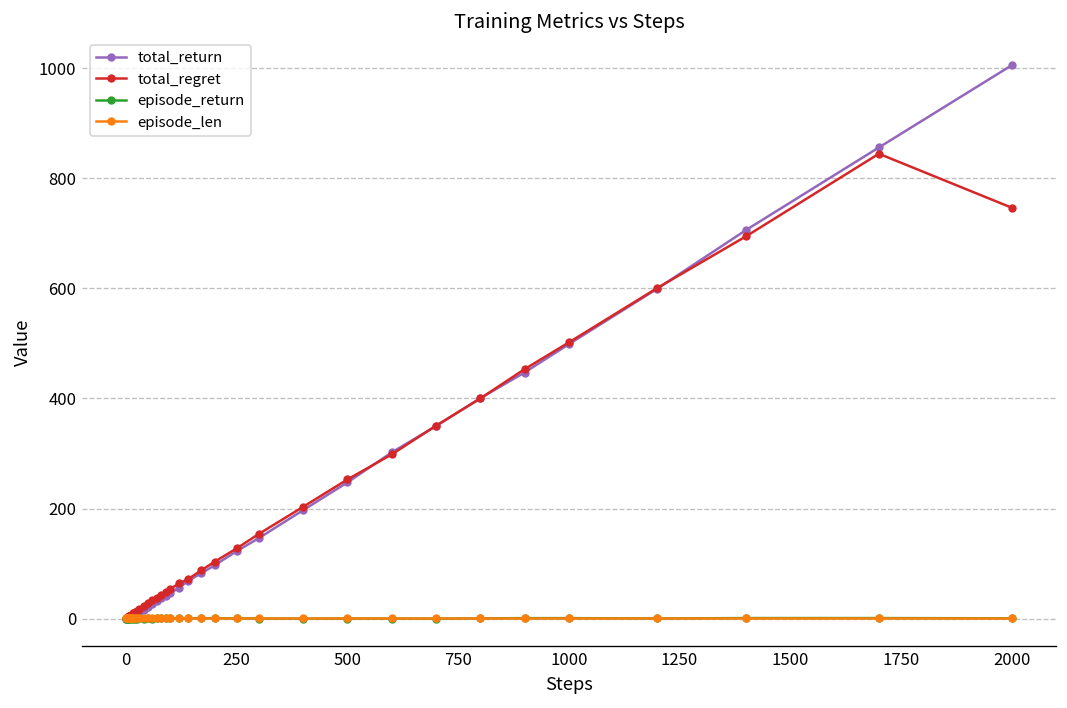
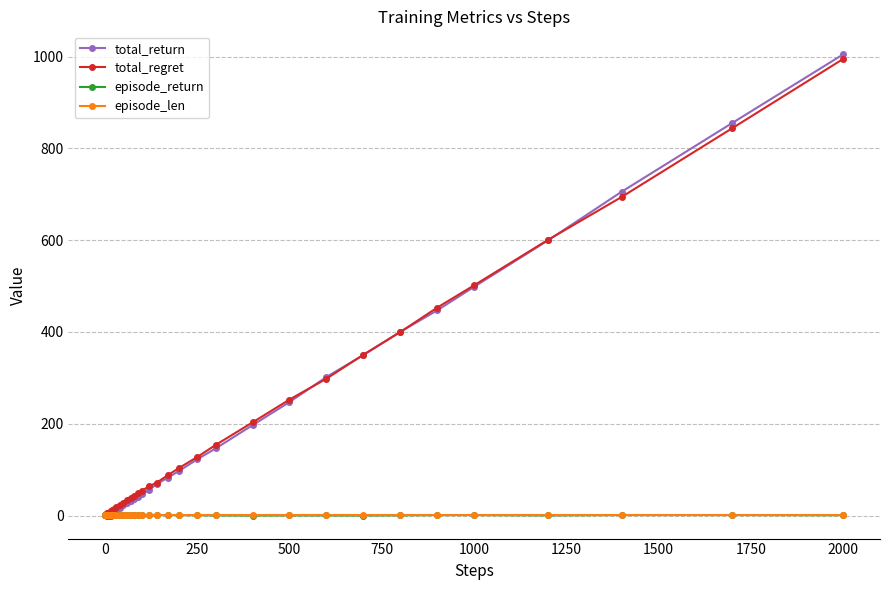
  {
    "total_return": {
      "2000": 1010
    },
    "total_regret": {
-     "2000": 750
+     "2000": 1000
    }
  }
